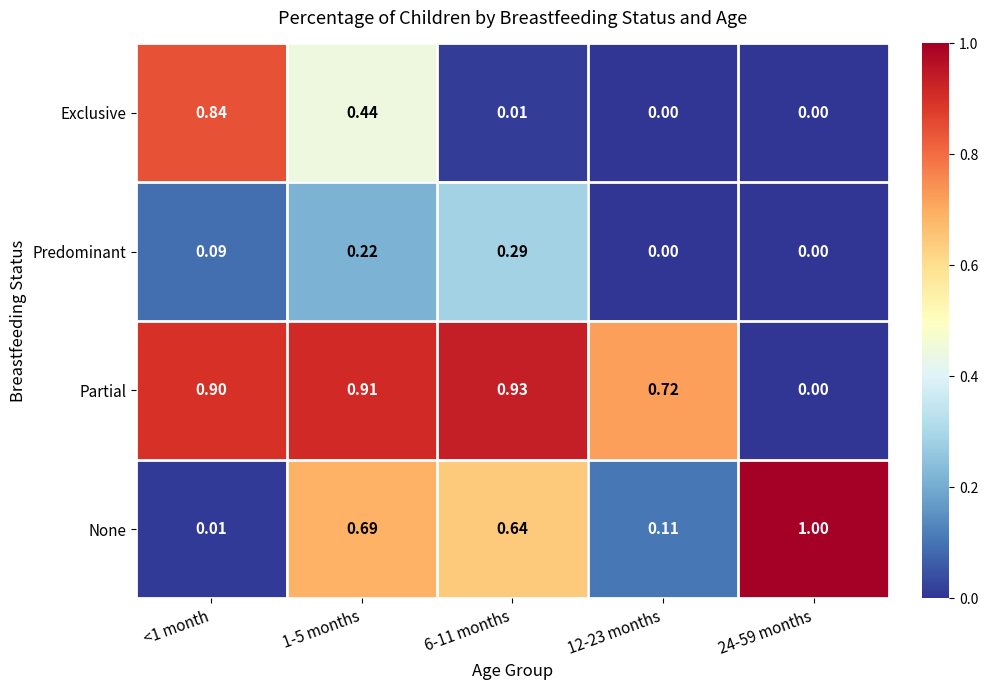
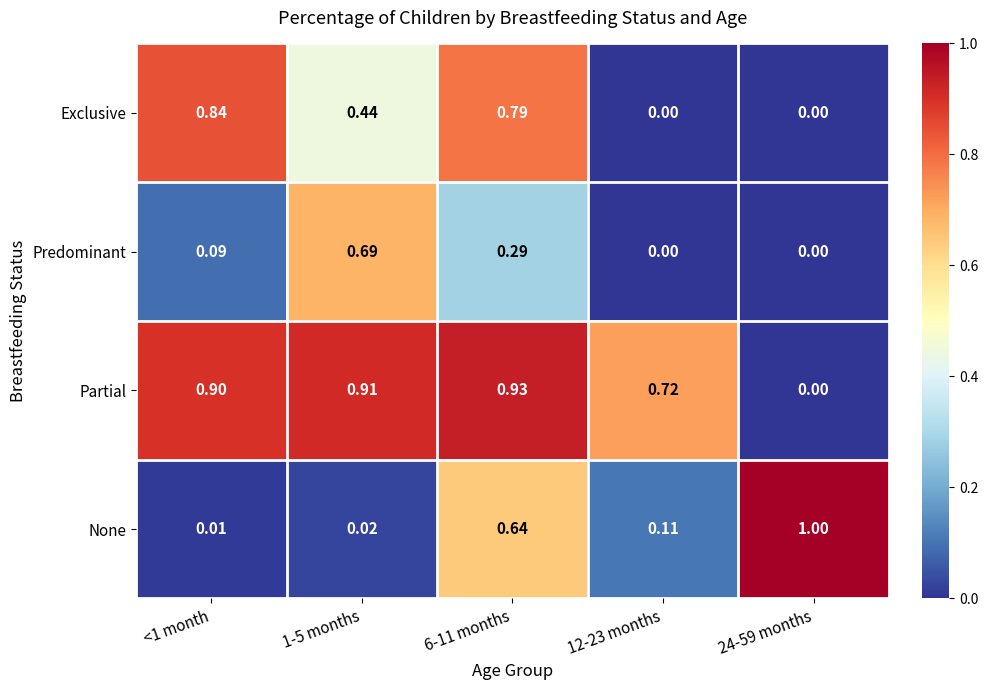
  {
    "Exclusive": {
      "<1 month": 0.84,
      "1-5 months": 0.44,
-     "6-11 months": 0.01,
+     "6-11 months": 0.79,
      "12-23 months": 0.00,
      "24-59 months": 0.00
    },
    "Predominant": {
      "<1 month": 0.09,
-     "1-5 months": 0.22,
+     "1-5 months": 0.69,
      "6-11 months": 0.29,
      "12-23 months": 0.00,
      "24-59 months": 0.00
    },
    "Partial": {
      "<1 month": 0.90,
      "1-5 months": 0.91,
      "6-11 months": 0.93,
      "12-23 months": 0.72,
      "24-59 months": 0.00
    },
    "None": {
      "<1 month": 0.01,
-     "1-5 months": 0.69,
+     "1-5 months": 0.02,
      "6-11 months": 0.64,
      "12-23 months": 0.11,
      "24-59 months": 1.00
    }
  }
